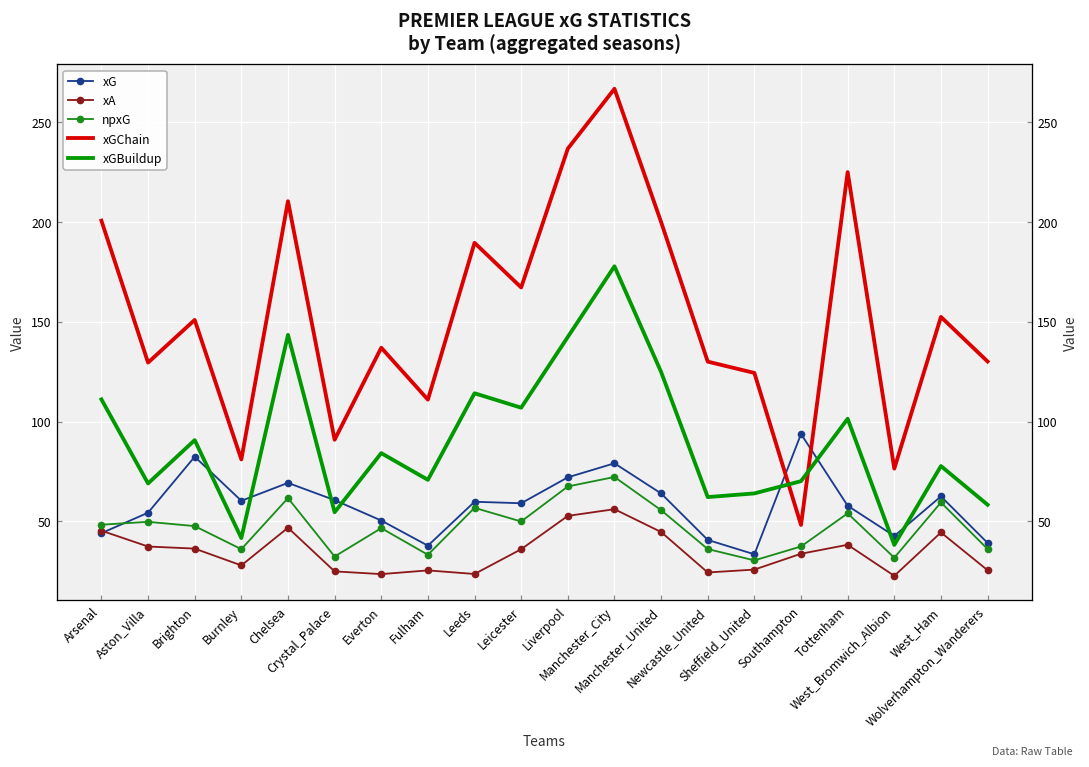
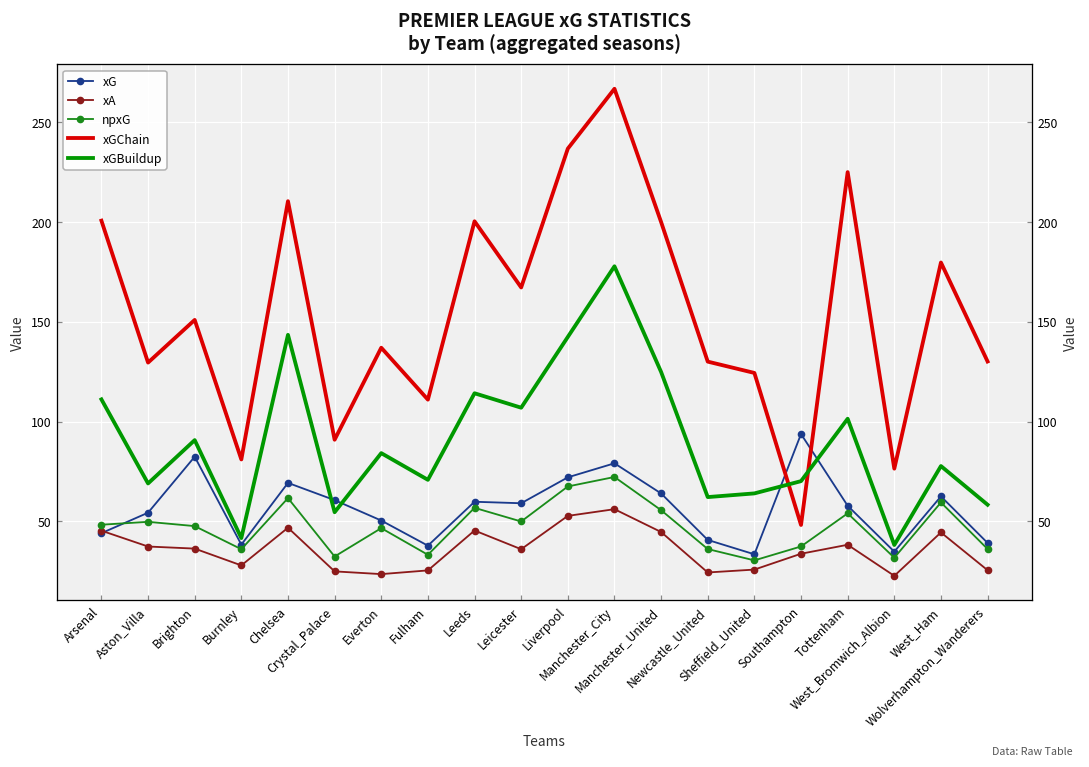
  {
    "xG": {
      "Aston_Villa": 54,
      "Brighton": 82,
-     "Burnley": 60,
+     "Burnley": 38,
      "Chelsea": 69,
      "Crystal_Palace": 61,
      "Everton": 50,
      "Fulham": 38,
      "Leeds": 60,
      "Leicester": 59,
      "Liverpool": 72,
      "Manchester_City": 79,
      "Manchester_United": 64,
      "Newcastle_United": 41,
      "Sheffield_United": 34,
      "Southampton": 94,
      "Tottenham": 58,
-     "West_Bromwich_Albion": 43,
+     "West_Bromwich_Albion": 35,
      "West_Ham": 63,
      "Wolverhampton_Wanderers": 39
    },
    "xA": {
      "Aston_Villa": 37,
      "Brighton": 36,
      "Burnley": 28,
      "Chelsea": 47,
      "Crystal_Palace": 25,
      "Everton": 24,
      "Fulham": 25,
-     "Leeds": 24,
+     "Leeds": 45,
      "Leicester": 36,
      "Liverpool": 53,
      "Manchester_City": 56,
      "Manchester_United": 45,
      "Newcastle_United": 24,
      "Sheffield_United": 26,
      "Southampton": 34,
      "Tottenham": 38,
      "West_Bromwich_Albion": 23,
      "West_Ham": 44,
      "Wolverhampton_Wanderers": 26
    },
    "xGChain": {
      "Arsenal": 201,
      "Aston_Villa": 130,
      "Brighton": 151,
      "Burnley": 81,
      "Chelsea": 210,
      "Crystal_Palace": 91,
      "Everton": 137,
      "Fulham": 111,
-     "Leeds": 189,
+     "Leeds": 200,
      "Leicester": 167,
      "Liverpool": 237,
      "Manchester_City": 267,
      "Manchester_United": 200,
      "Newcastle_United": 130,
      "Sheffield_United": 124,
      "Southampton": 48,
      "Tottenham": 225,
      "West_Bromwich_Albion": 76,
-     "West_Ham": 152,
+     "West_Ham": 180,
      "Wolverhampton_Wanderers": 130
    }
  }
